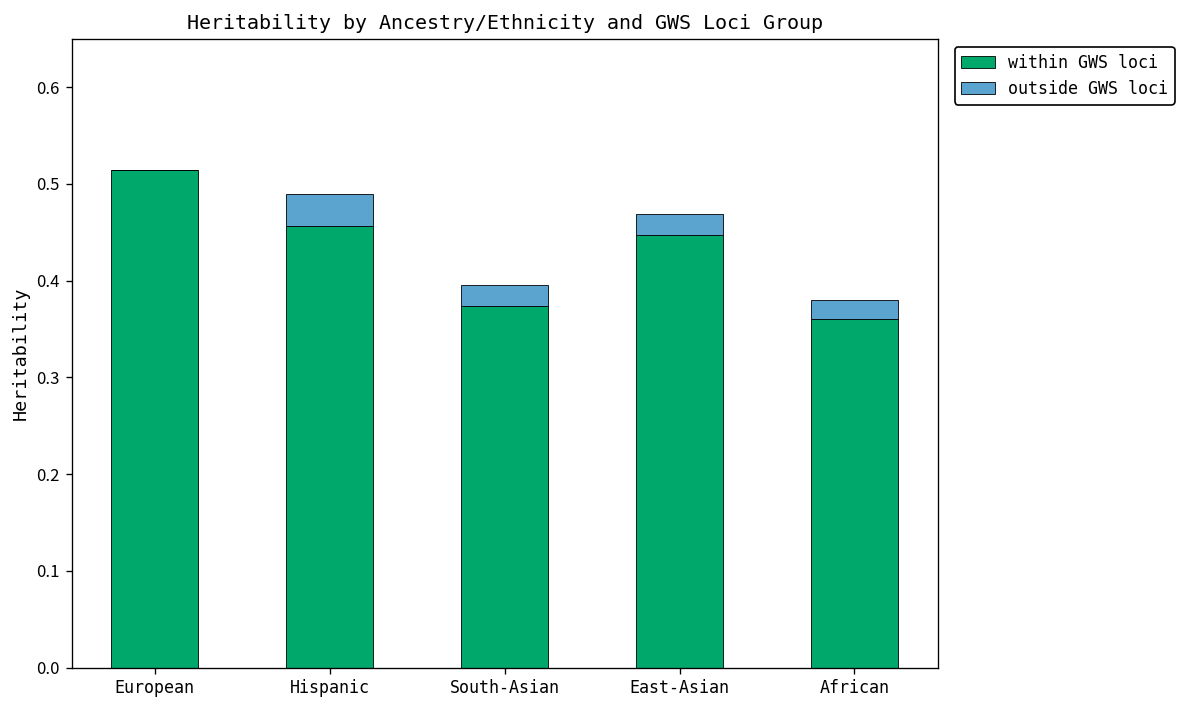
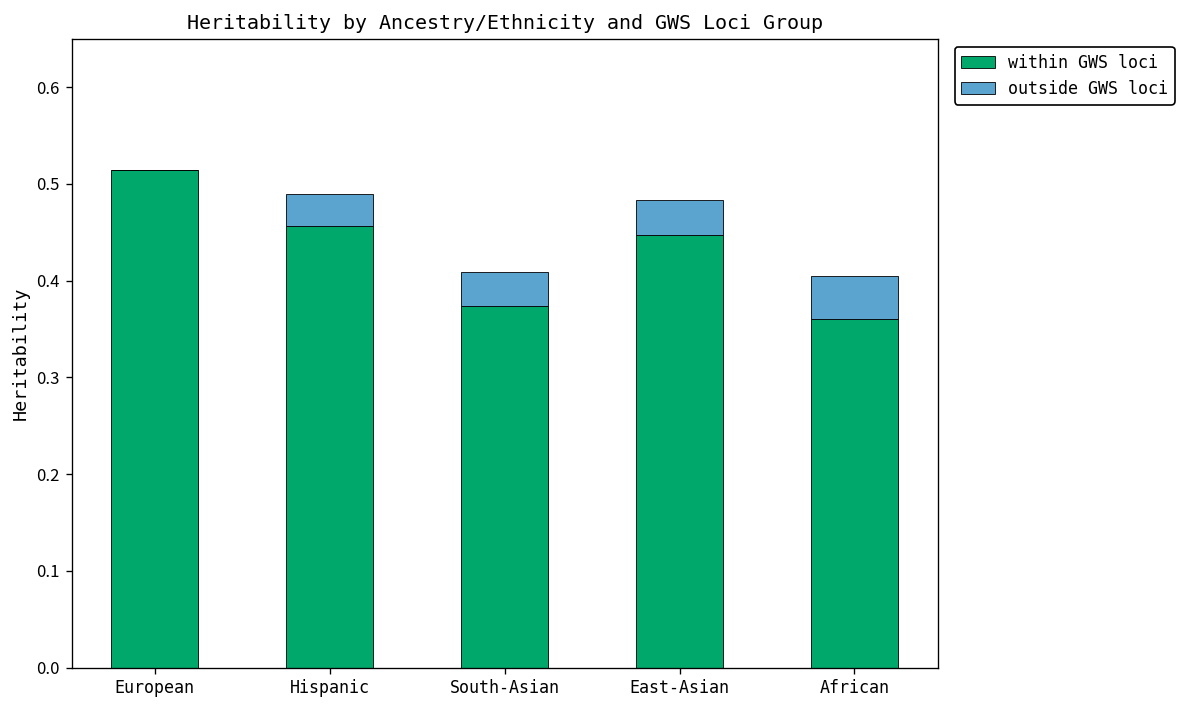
  {
    "within GWS loci": {
      "European": 0.51,
      "Hispanic": 0.46,
      "South-Asian": 0.37,
      "East-Asian": 0.45,
      "African": 0.36
    },
    "outside GWS loci": {
      "European": 0.00,
      "Hispanic": 0.03,
-     "South-Asian": 0.02,
-     "East-Asian": 0.02,
-     "African": 0.02
+     "South-Asian": 0.04,
+     "East-Asian": 0.04,
+     "African": 0.05
    }
  }
